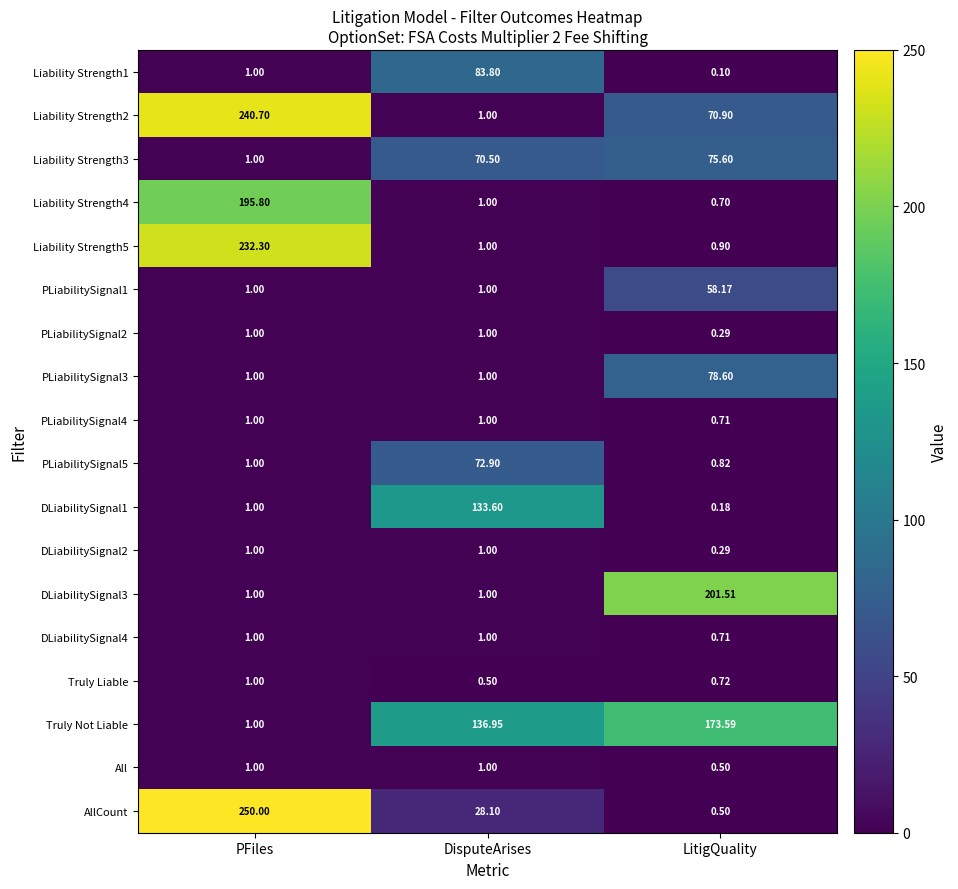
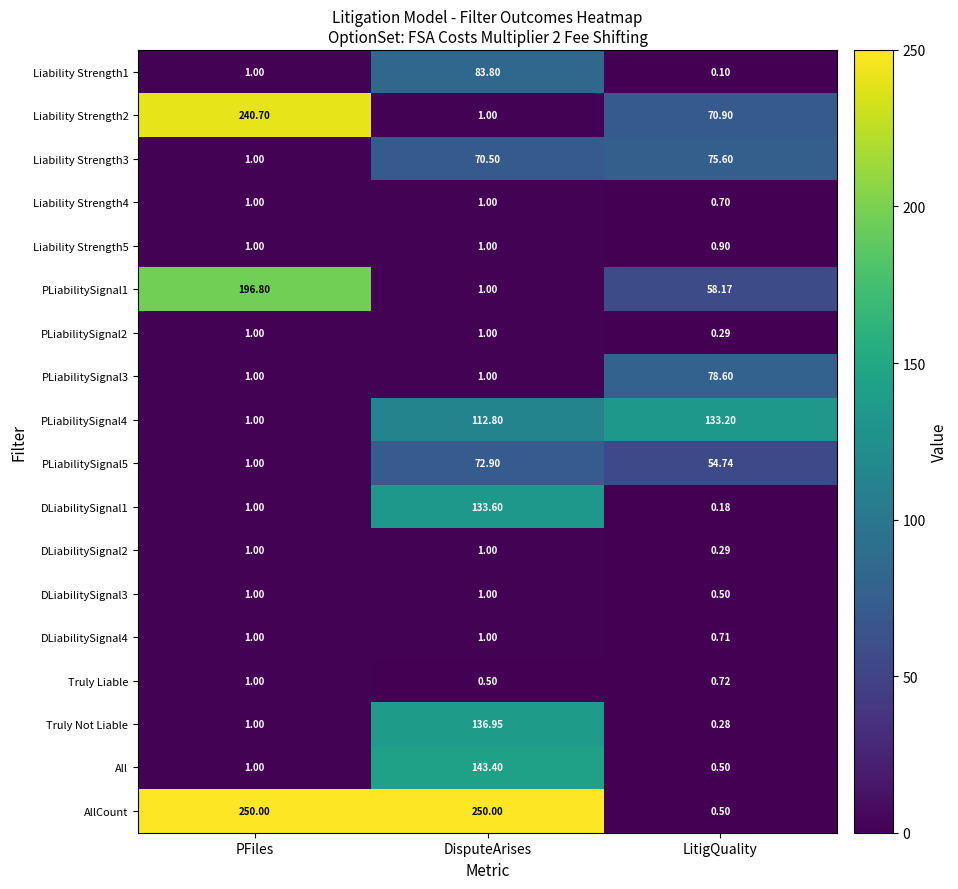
  {
    "Liability Strength1": {
      "PFiles": 1.00,
      "DisputeArises": 83.80,
      "LitigQuality": 0.10
    },
    "Liability Strength2": {
      "PFiles": 240.70,
      "DisputeArises": 1.00,
      "LitigQuality": 70.90
    },
    "Liability Strength3": {
      "PFiles": 1.00,
      "DisputeArises": 70.50,
      "LitigQuality": 75.60
    },
    "Liability Strength4": {
-     "PFiles": 195.80,
+     "PFiles": 1.00,
      "DisputeArises": 1.00,
      "LitigQuality": 0.70
    },
    "Liability Strength5": {
-     "PFiles": 232.30,
+     "PFiles": 1.00,
      "DisputeArises": 1.00,
      "LitigQuality": 0.90
    },
    "PLiabilitySignal1": {
-     "PFiles": 1.00,
+     "PFiles": 196.80,
      "DisputeArises": 1.00,
      "LitigQuality": 58.17
    },
    "PLiabilitySignal2": {
      "PFiles": 1.00,
      "DisputeArises": 1.00,
      "LitigQuality": 0.29
    },
    "PLiabilitySignal3": {
      "PFiles": 1.00,
      "DisputeArises": 1.00,
      "LitigQuality": 78.60
    },
    "PLiabilitySignal4": {
      "PFiles": 1.00,
-     "DisputeArises": 1.00,
-     "LitigQuality": 0.71
+     "DisputeArises": 112.80,
+     "LitigQuality": 133.20
    },
    "PLiabilitySignal5": {
      "PFiles": 1.00,
      "DisputeArises": 72.90,
-     "LitigQuality": 0.82
+     "LitigQuality": 54.74
    },
    "DLiabilitySignal1": {
      "PFiles": 1.00,
      "DisputeArises": 133.60,
      "LitigQuality": 0.18
    },
    "DLiabilitySignal2": {
      "PFiles": 1.00,
      "DisputeArises": 1.00,
      "LitigQuality": 0.29
    },
    "DLiabilitySignal3": {
      "PFiles": 1.00,
      "DisputeArises": 1.00,
-     "LitigQuality": 201.51
+     "LitigQuality": 0.50
    },
    "DLiabilitySignal4": {
      "PFiles": 1.00,
      "DisputeArises": 1.00,
      "LitigQuality": 0.71
    },
    "Truly Liable": {
      "PFiles": 1.00,
      "DisputeArises": 0.50,
      "LitigQuality": 0.72
    },
    "Truly Not Liable": {
      "PFiles": 1.00,
      "DisputeArises": 136.95,
-     "LitigQuality": 173.59
+     "LitigQuality": 0.28
    },
    "All": {
      "PFiles": 1.00,
-     "DisputeArises": 1.00,
+     "DisputeArises": 143.40,
      "LitigQuality": 0.50
    },
    "AllCount": {
      "PFiles": 250.00,
-     "DisputeArises": 28.10,
+     "DisputeArises": 250.00,
      "LitigQuality": 0.50
    }
  }
